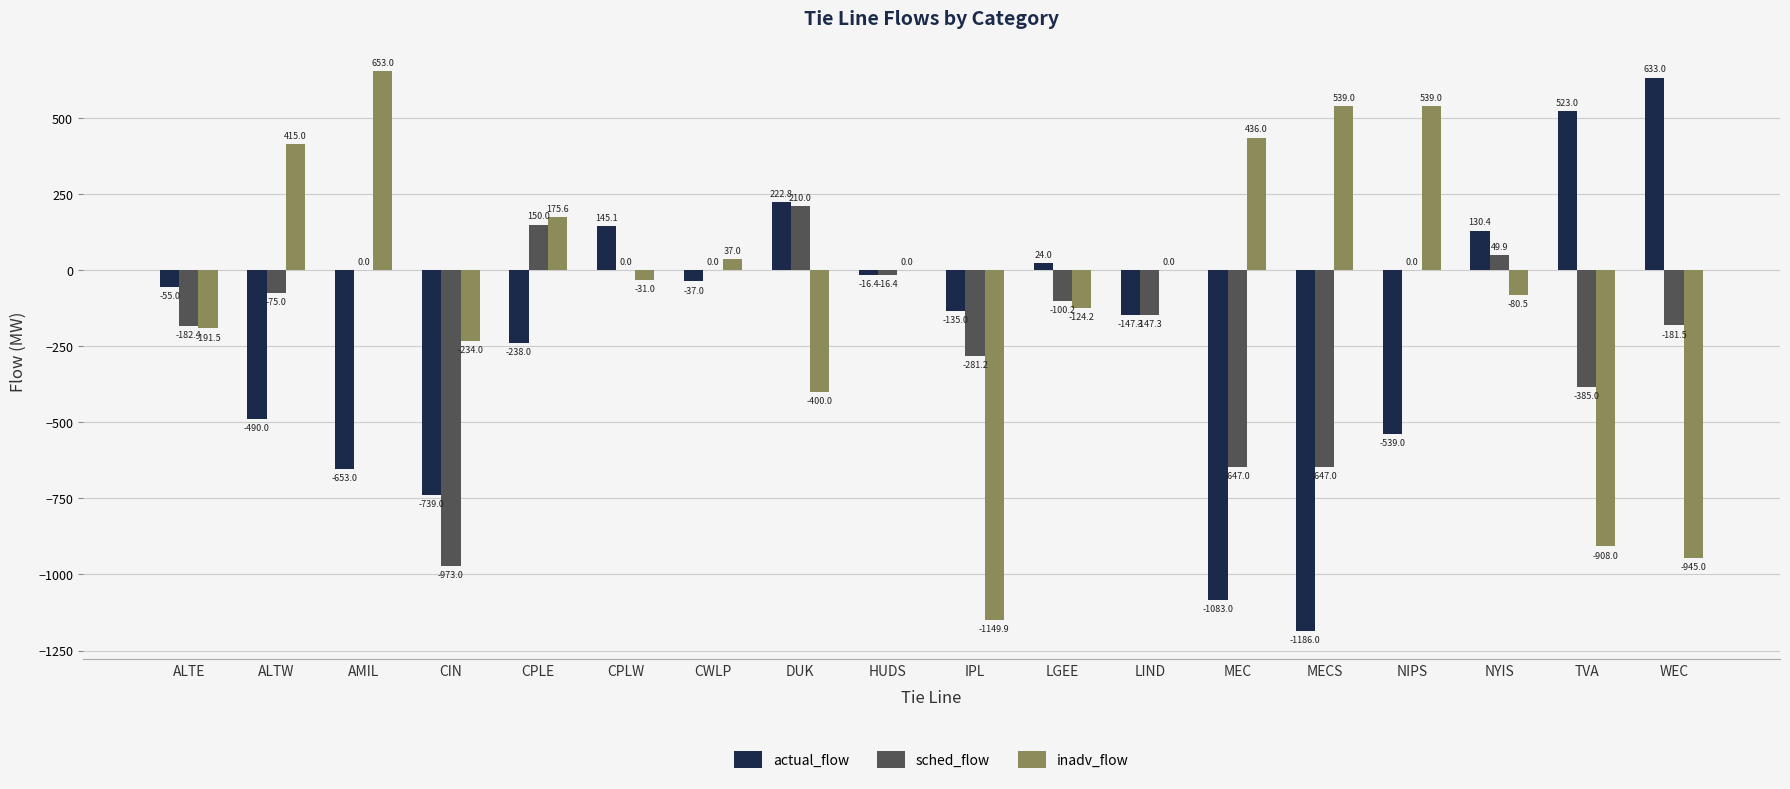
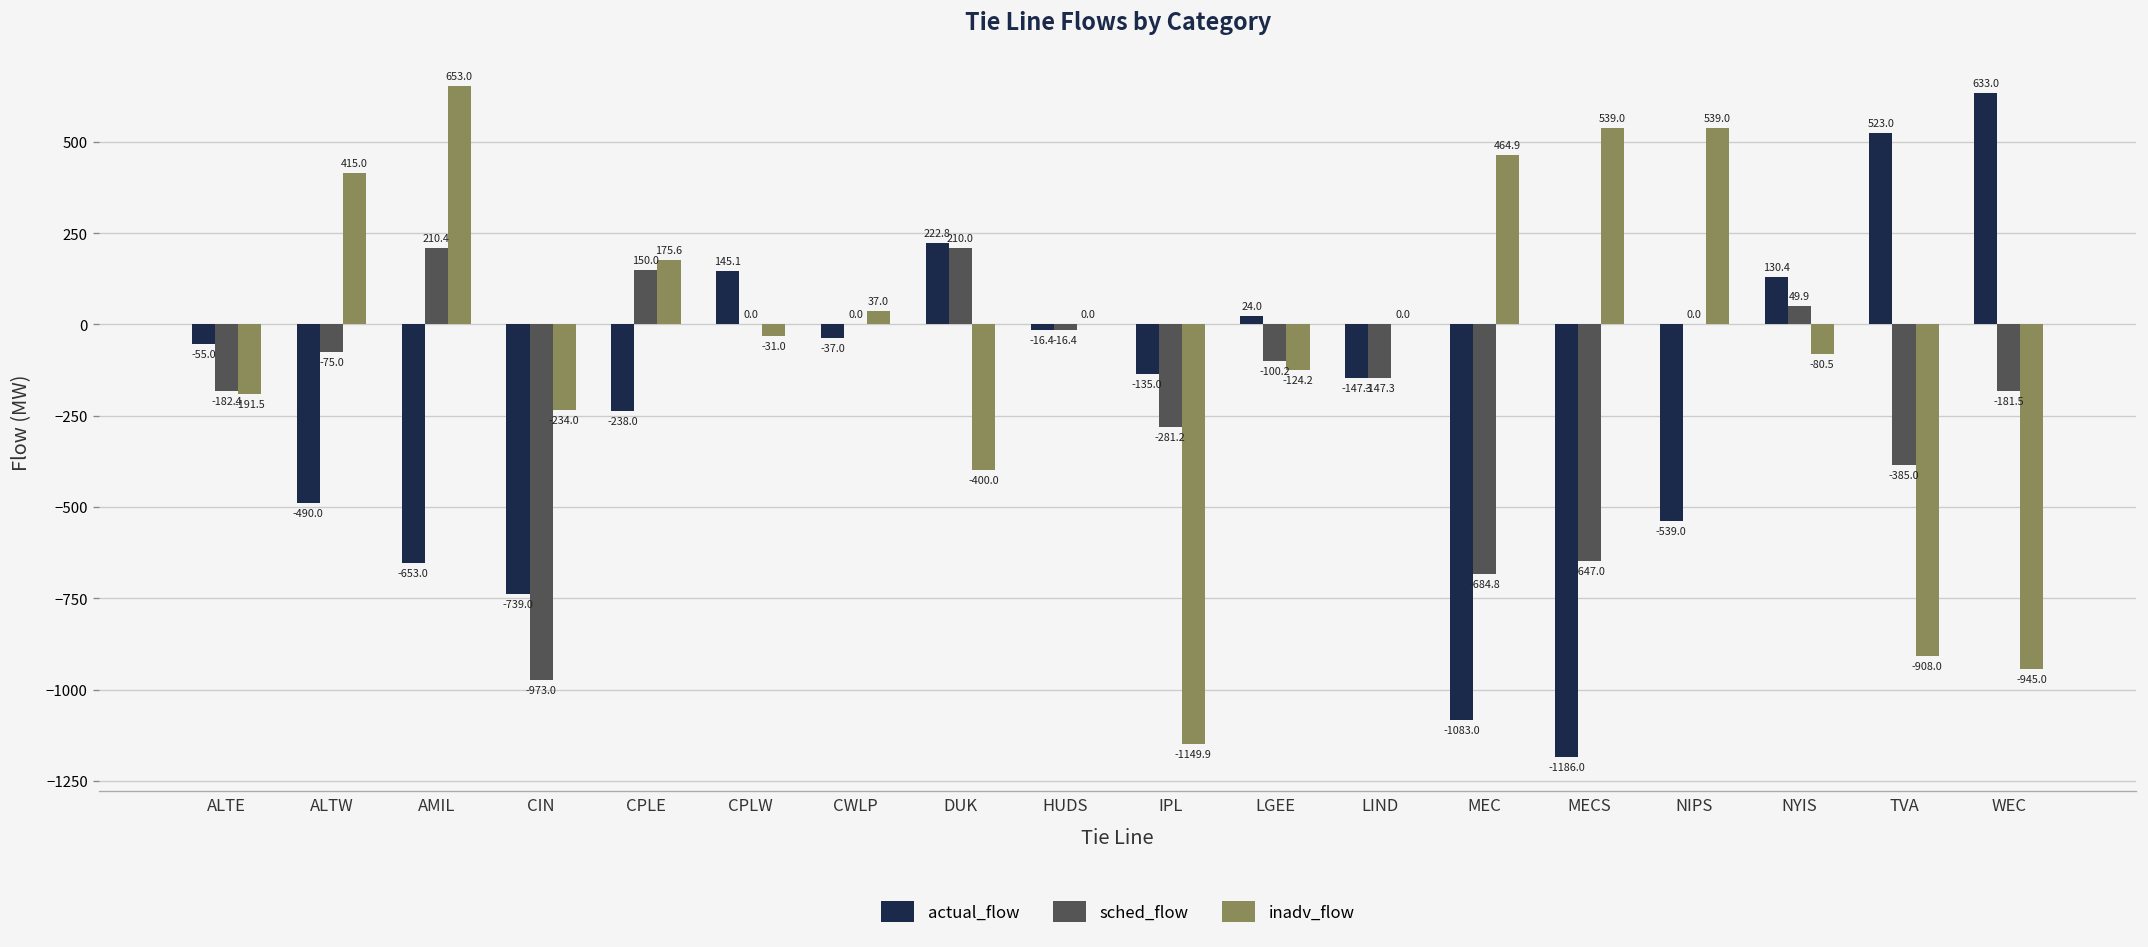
  {
    "actual_flow": {
      "ALTE": -55.0,
      "ALTW": -490.0,
      "AMIL": -653.0,
      "CIN": -739.0,
      "CPLE": -238.0,
      "CPLW": 145.1,
      "CWLP": -37.0,
      "DUK": 222.8,
      "HUDS": -16.4,
      "IPL": -135.0,
      "LGEE": 24.0,
      "MEC": -1083.0,
      "MECS": -1186.0,
      "NIPS": -539.0,
      "NYIS": 130.4,
      "TVA": 523.0,
      "WEC": 633.0
    },
    "sched_flow": {
      "ALTW": -75.0,
-     "AMIL": 0.0,
+     "AMIL": 210.4,
      "CIN": -973.0,
      "CPLE": 150.0,
      "CPLW": 0.0,
      "CWLP": 0.0,
      "DUK": 210.0,
      "HUDS": -16.4,
      "IPL": -281.2,
      "LGEE": -100.2,
-     "MEC": -647.0,
+     "MEC": -684.8,
      "MECS": -647.0,
      "NIPS": 0.0,
      "NYIS": 49.9,
      "TVA": -385.0,
      "WEC": -181.5
    },
    "inadv_flow": {
      "ALTW": 415.0,
      "AMIL": 653.0,
      "CIN": -234.0,
      "CPLE": 175.6,
      "CPLW": -31.0,
      "CWLP": 37.0,
      "DUK": -400.0,
      "HUDS": 0.0,
      "IPL": -1149.9,
      "LGEE": -124.2,
      "LIND": 0.0,
-     "MEC": 436.0,
+     "MEC": 464.9,
      "MECS": 539.0,
      "NIPS": 539.0,
      "NYIS": -80.5,
      "TVA": -908.0,
      "WEC": -945.0
    }
  }
